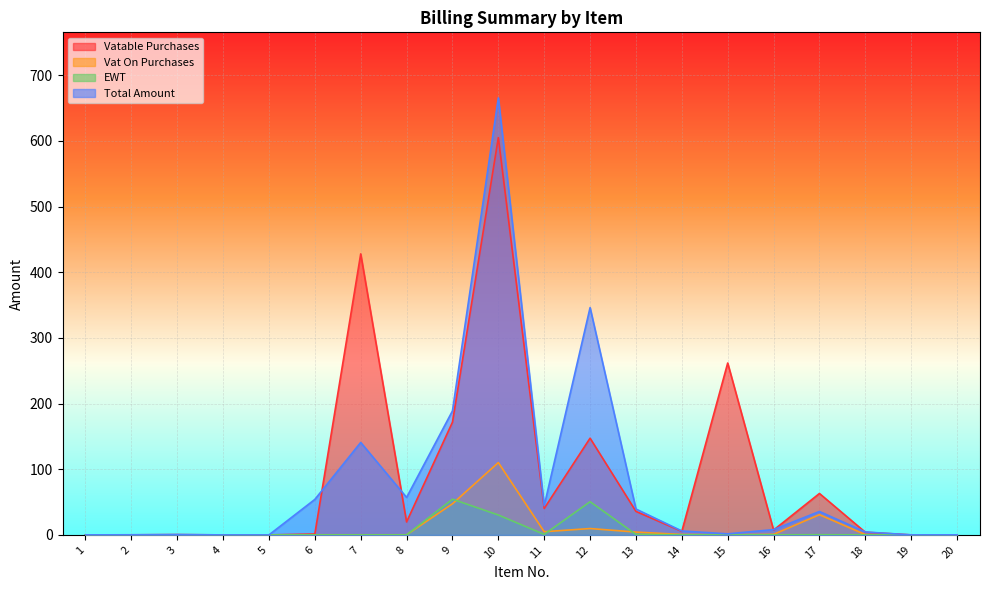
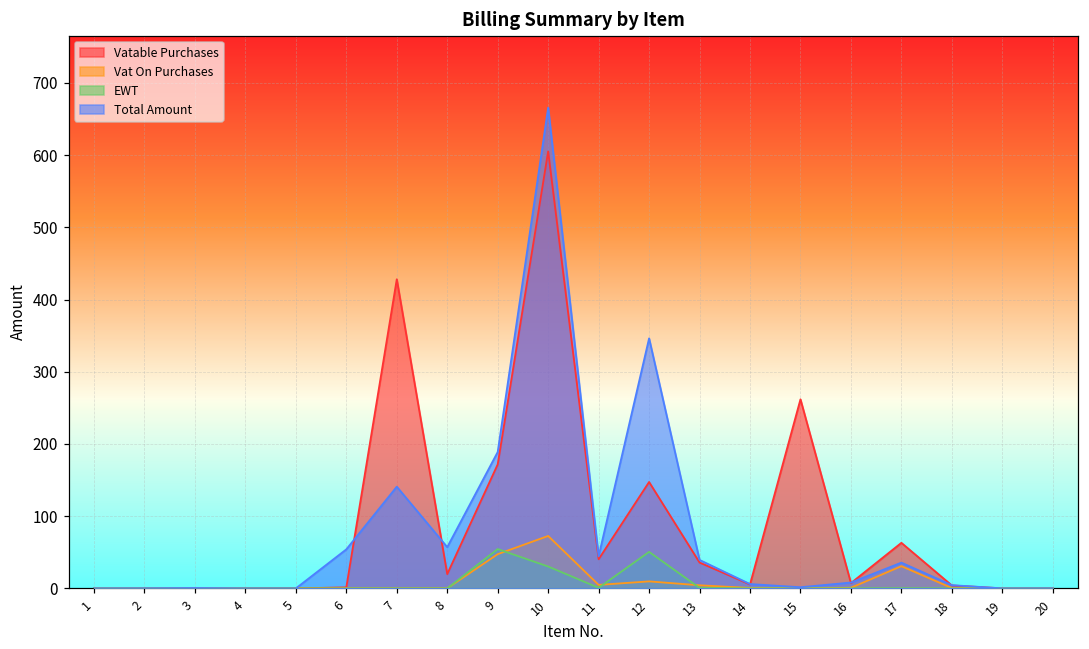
  {
    "Vatable Purchases": {
      "7": 430,
      "8": 20,
      "9": 170,
      "10": 610,
      "11": 40,
      "12": 150,
      "15": 260,
      "17": 60
    },
    "Vat On Purchases": {
      "9": 50,
-     "10": 110,
+     "10": 70,
      "11": 0,
      "12": 10,
      "17": 30
    },
    "EWT": {
      "9": 50,
      "10": 30,
      "11": 0,
      "12": 50,
      "17": 0
    },
    "Total Amount": {
      "6": 50,
      "7": 140,
      "8": 60,
      "9": 190,
      "10": 670,
      "11": 40,
      "12": 350,
      "17": 40
    }
  }
